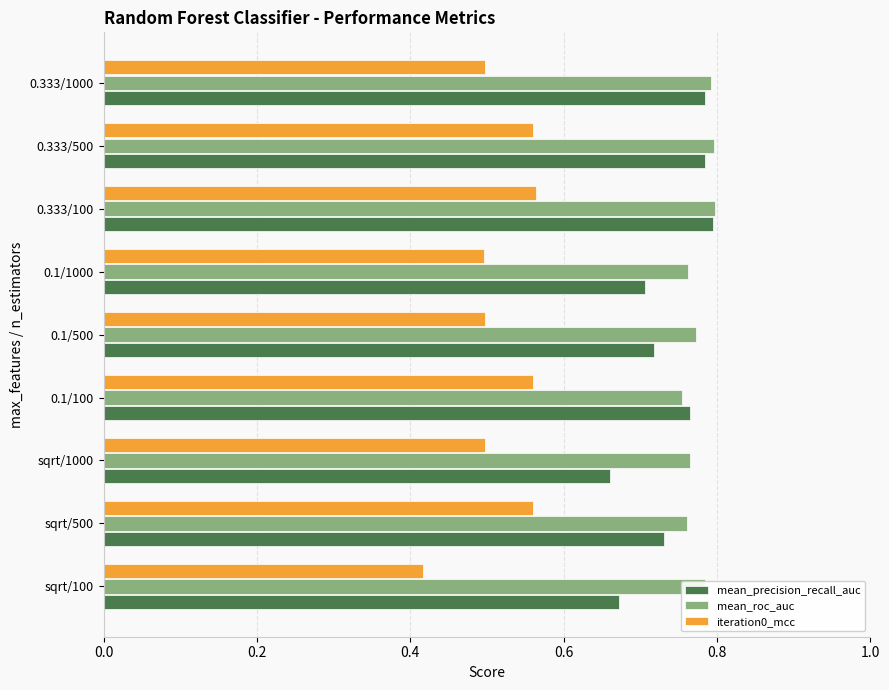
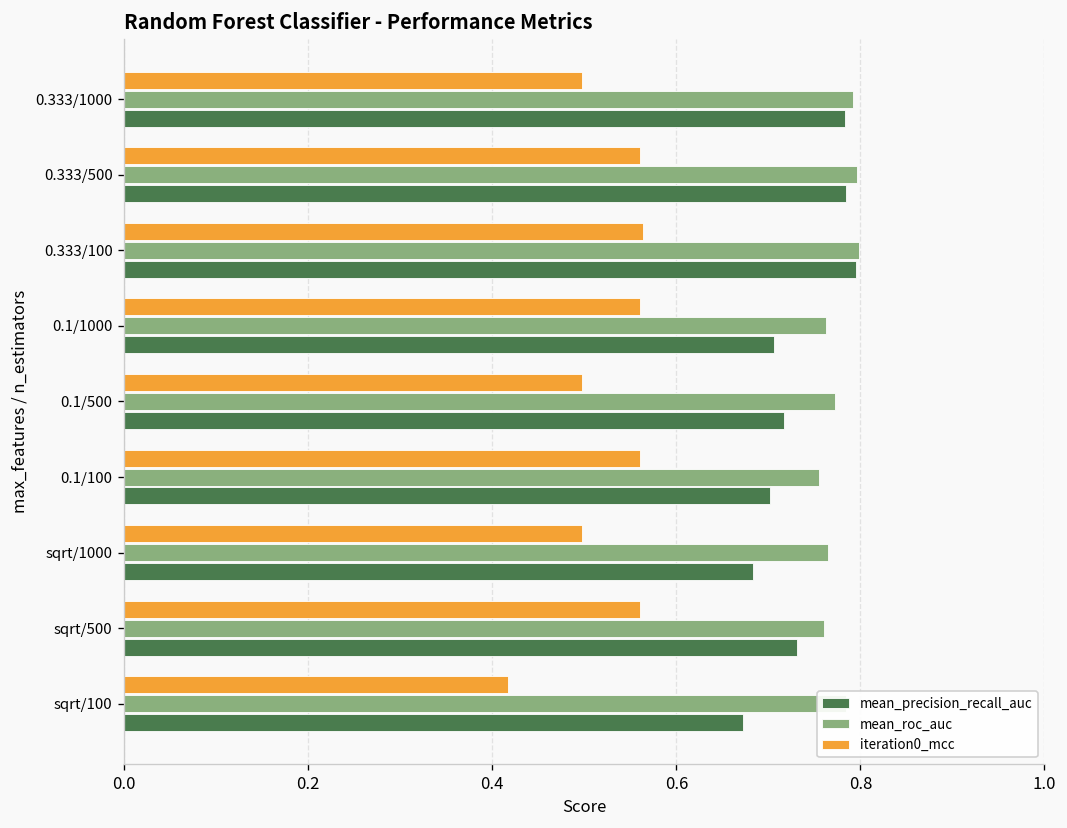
  {
    "mean_precision_recall_auc": {
      "0.333/1000": 0.78,
      "0.333/500": 0.78,
      "0.333/100": 0.79,
      "0.1/1000": 0.71,
      "0.1/500": 0.72,
-     "0.1/100": 0.76,
-     "sqrt/1000": 0.66,
+     "0.1/100": 0.70,
+     "sqrt/1000": 0.68,
      "sqrt/500": 0.73,
      "sqrt/100": 0.67
    },
    "mean_roc_auc": {
      "0.333/1000": 0.79,
      "0.333/500": 0.80,
      "0.333/100": 0.80,
      "0.1/1000": 0.76,
      "0.1/500": 0.77,
      "0.1/100": 0.75,
      "sqrt/1000": 0.76,
      "sqrt/500": 0.76
    },
    "iteration0_mcc": {
      "0.333/1000": 0.50,
      "0.333/500": 0.56,
      "0.333/100": 0.56,
-     "0.1/1000": 0.50,
+     "0.1/1000": 0.56,
      "0.1/500": 0.50,
      "0.1/100": 0.56,
      "sqrt/1000": 0.50,
      "sqrt/500": 0.56,
      "sqrt/100": 0.42
    }
  }
